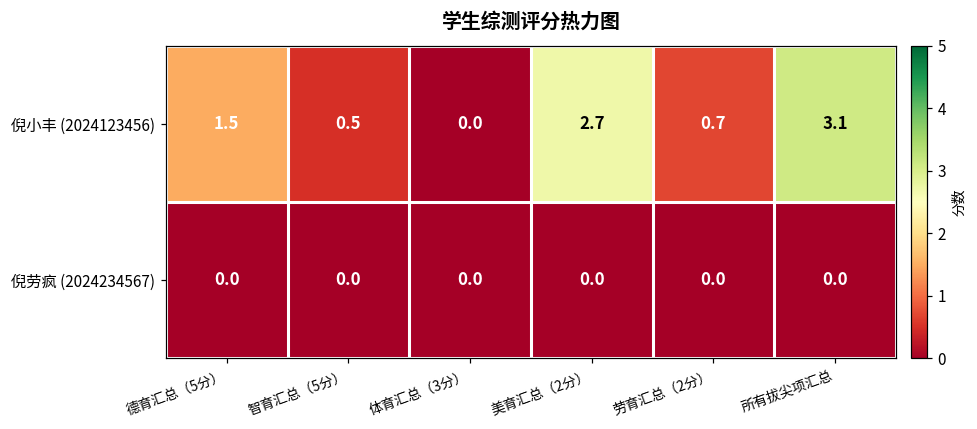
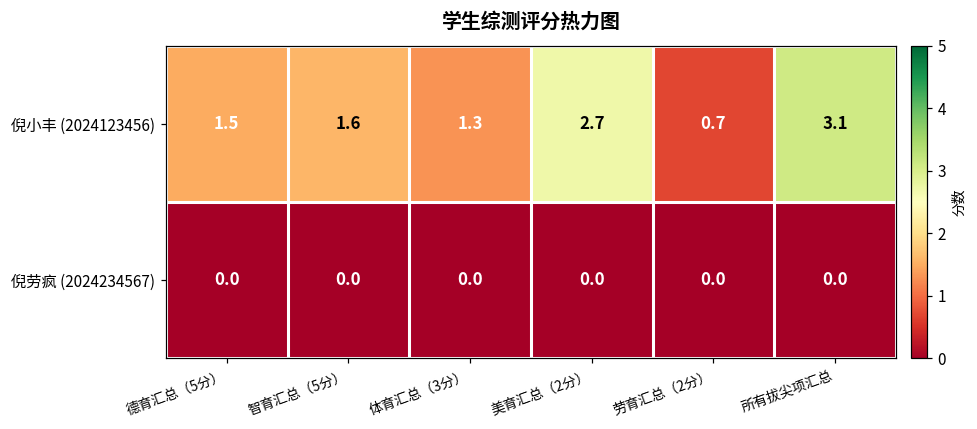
  {
    "倪小丰 (2024123456)": {
      "德育汇总（5分）": 1.5,
-     "智育汇总（5分）": 0.5,
-     "体育汇总（3分）": 0.0,
+     "智育汇总（5分）": 1.6,
+     "体育汇总（3分）": 1.3,
      "美育汇总（2分）": 2.7,
      "劳育汇总（2分）": 0.7,
      "所有拔尖项汇总": 3.1
    },
    "倪劳疯 (2024234567)": {
      "德育汇总（5分）": 0.0,
      "智育汇总（5分）": 0.0,
      "体育汇总（3分）": 0.0,
      "美育汇总（2分）": 0.0,
      "劳育汇总（2分）": 0.0,
      "所有拔尖项汇总": 0.0
    }
  }
